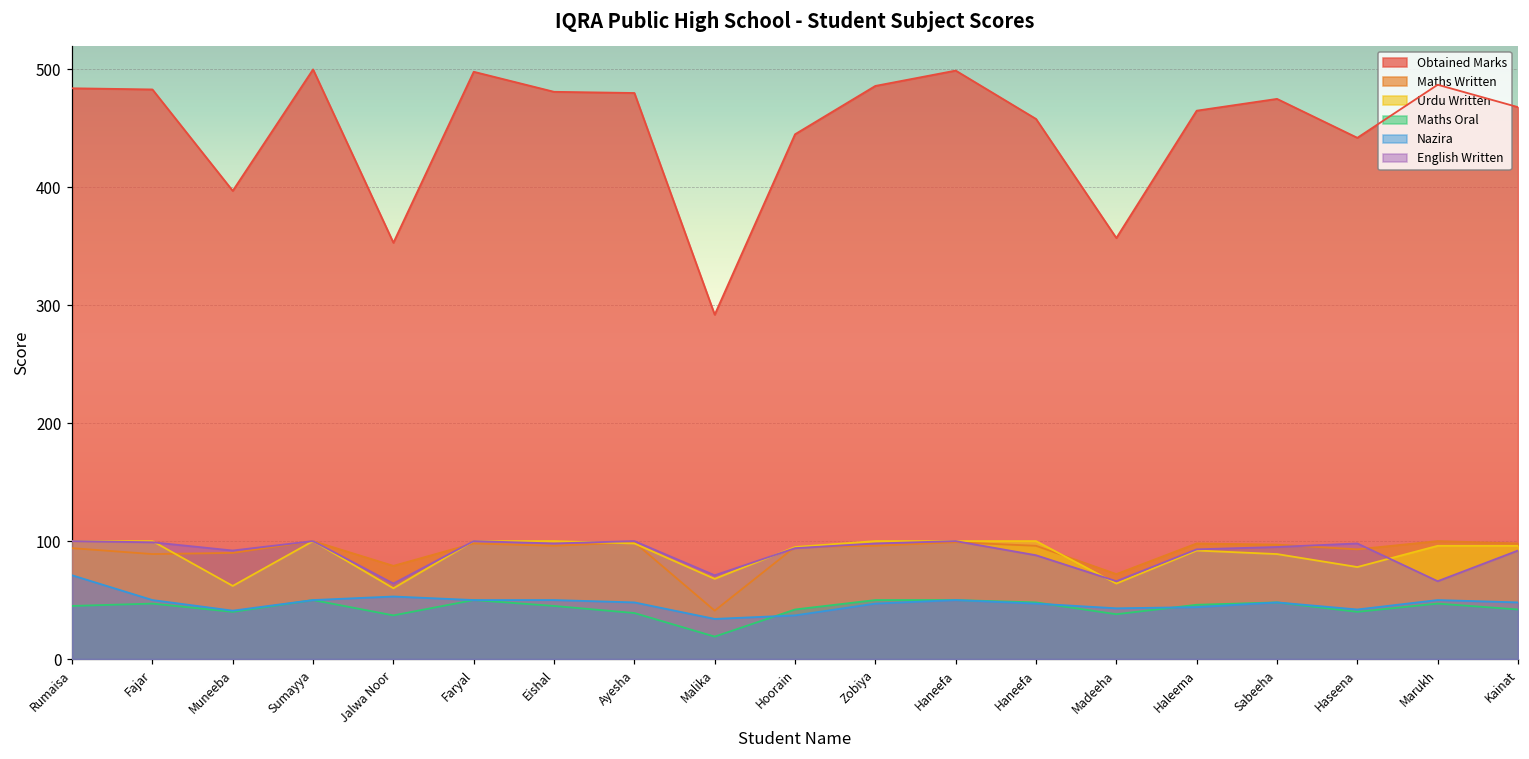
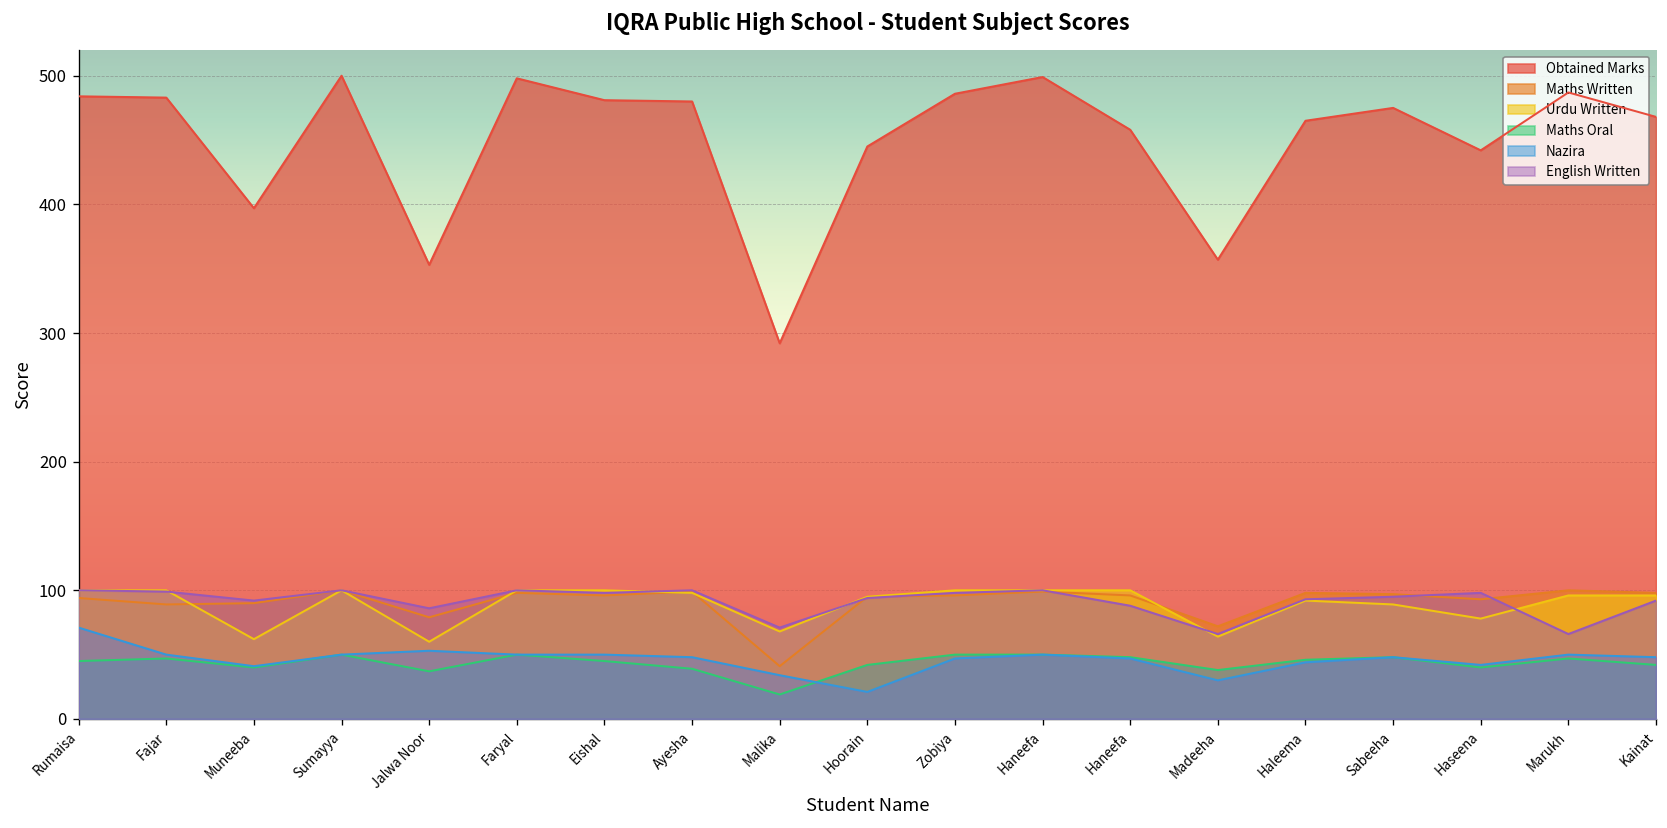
  {
    "Urdu Written": {
      "Muneeba": 62,
      "Jalwa Noor": 60,
      "Malika": 68,
      "Sabeeha": 89,
      "Haseena": 78,
      "Marukh": 96
    },
    "Maths Oral": {
      "Rumaisa": 45,
      "Fajar": 47,
      "Jalwa Noor": 37,
      "Eishal": 45,
      "Ayesha": 39,
      "Malika": 19,
      "Hoorain": 42,
      "Zobiya": 50,
      "Madeeha": 38,
      "Marukh": 47,
      "Kainat": 42
    },
    "Nazira": {
      "Rumaisa": 71,
      "Fajar": 50,
      "Jalwa Noor": 53,
      "Eishal": 50,
      "Ayesha": 48,
      "Malika": 34,
-     "Hoorain": 37,
+     "Hoorain": 21,
      "Zobiya": 47,
-     "Madeeha": 43,
+     "Madeeha": 30,
      "Marukh": 50,
      "Kainat": 48
    },
    "English Written": {
-     "Jalwa Noor": 64,
+     "Jalwa Noor": 86,
      "Malika": 71,
      "Haseena": 98,
      "Marukh": 66,
      "Kainat": 92
    }
  }
